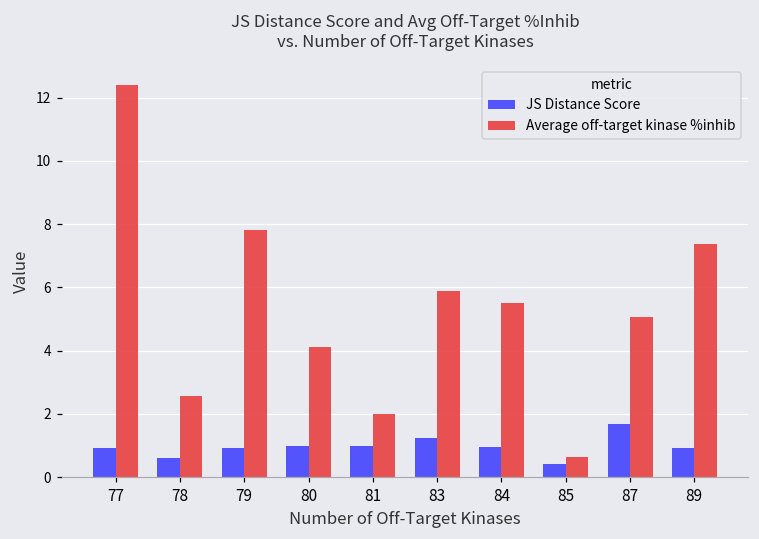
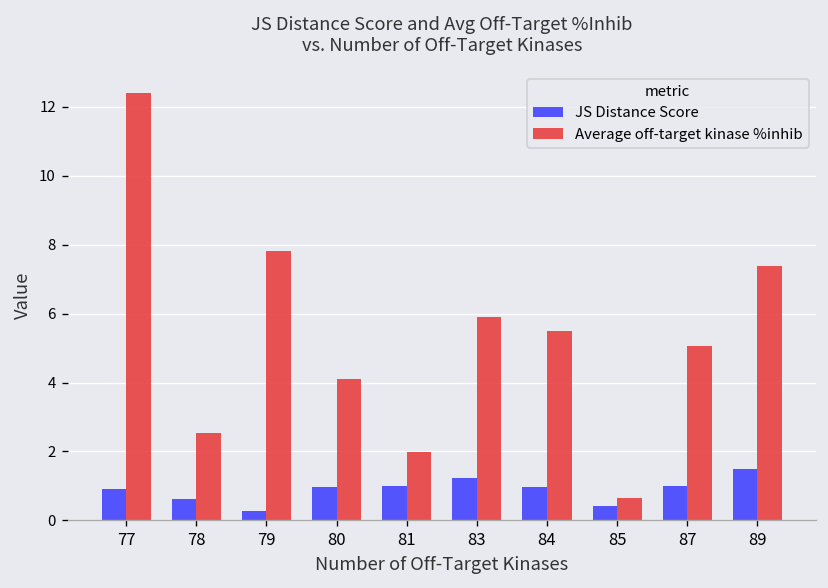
  {
    "JS Distance Score": {
      "77": 0.9,
      "78": 0.6,
-     "79": 0.9,
+     "79": 0.3,
      "80": 1.0,
      "81": 1.0,
      "83": 1.2,
      "84": 1.0,
      "85": 0.4,
-     "87": 1.7,
-     "89": 0.9
+     "87": 1.0,
+     "89": 1.5
    },
    "Average off-target kinase %inhib": {
      "77": 12.4,
      "78": 2.5,
      "79": 7.8,
      "80": 4.1,
      "81": 2.0,
      "83": 5.9,
      "84": 5.5,
      "85": 0.6,
      "87": 5.1,
      "89": 7.4
    }
  }
